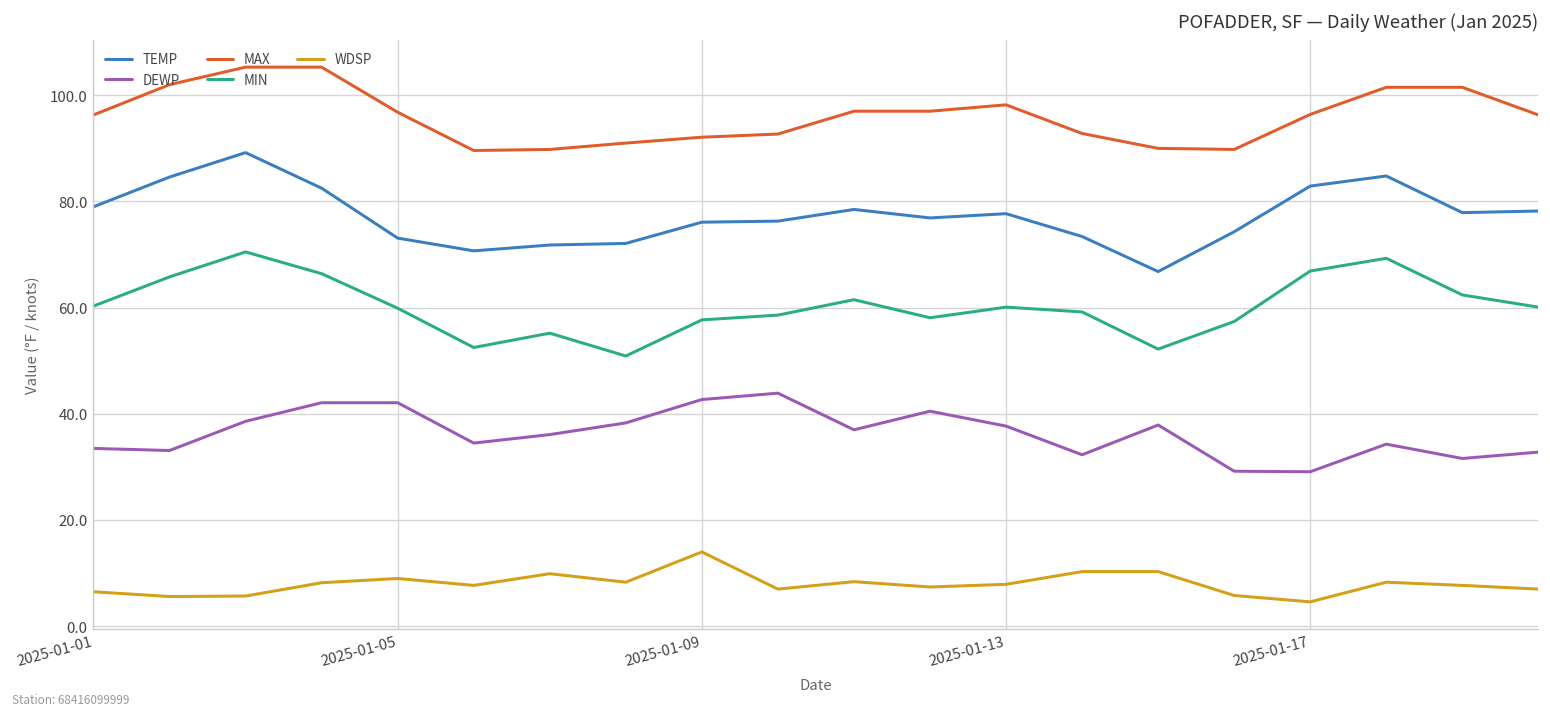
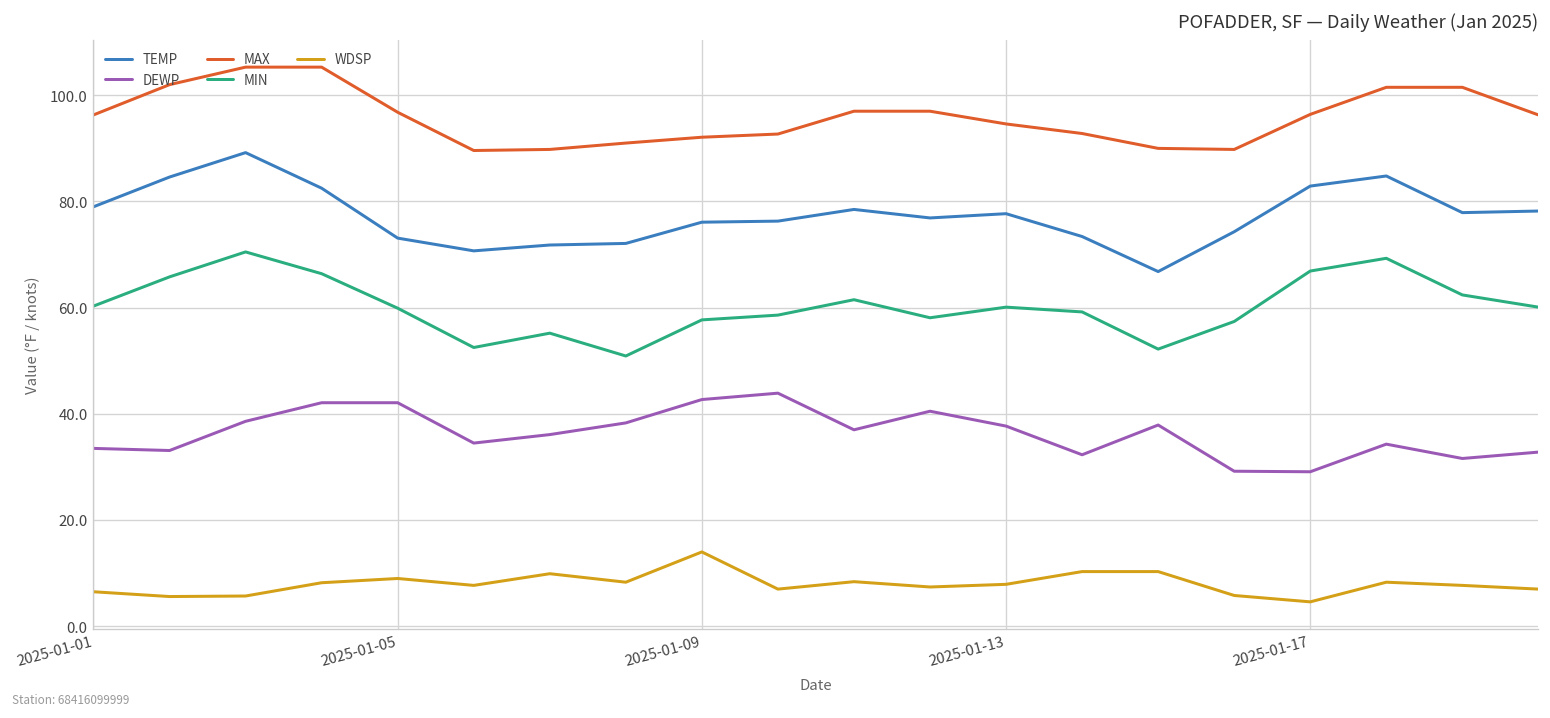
  {
    "TEMP": {
      "2025-01-01": 79,
      "2025-01-05": 73,
      "2025-01-09": 76,
      "2025-01-13": 78,
      "2025-01-17": 83
    },
    "DEWP": {
      "2025-01-01": 34,
      "2025-01-05": 42,
      "2025-01-09": 43,
      "2025-01-13": 38,
      "2025-01-17": 29
    },
    "MAX": {
      "2025-01-01": 96,
      "2025-01-05": 97,
      "2025-01-09": 92,
-     "2025-01-13": 98,
+     "2025-01-13": 95,
      "2025-01-17": 96
    },
    "MIN": {
      "2025-01-01": 60,
      "2025-01-05": 60,
      "2025-01-09": 58,
      "2025-01-13": 60,
      "2025-01-17": 67
    },
    "WDSP": {
      "2025-01-01": 7,
      "2025-01-05": 9,
      "2025-01-09": 14,
      "2025-01-13": 8,
      "2025-01-17": 5
    }
  }
